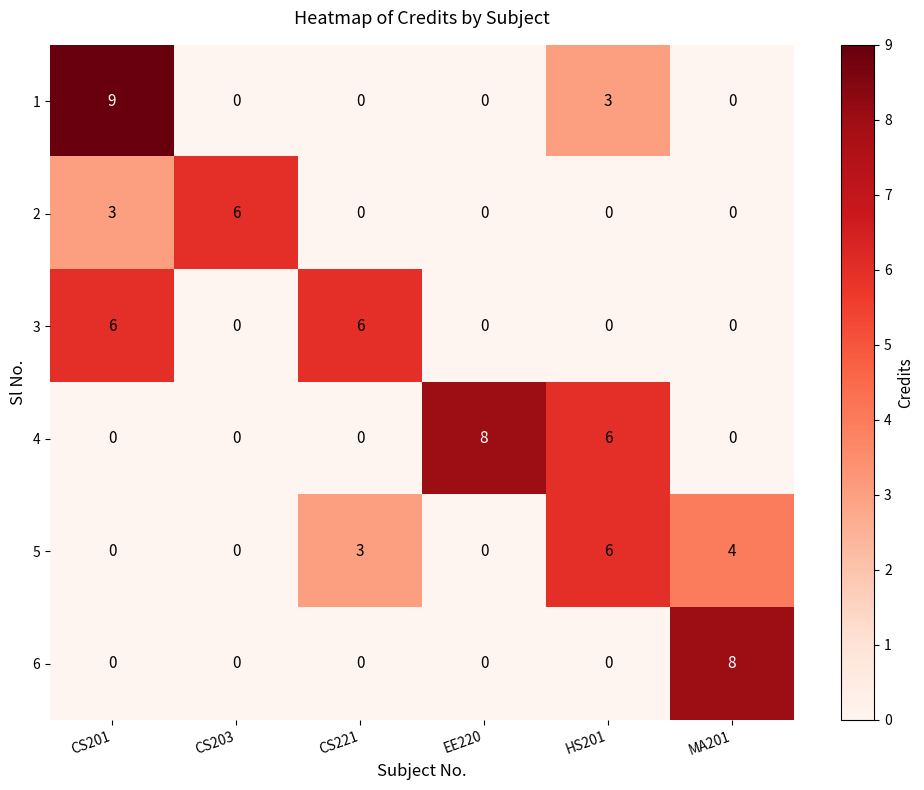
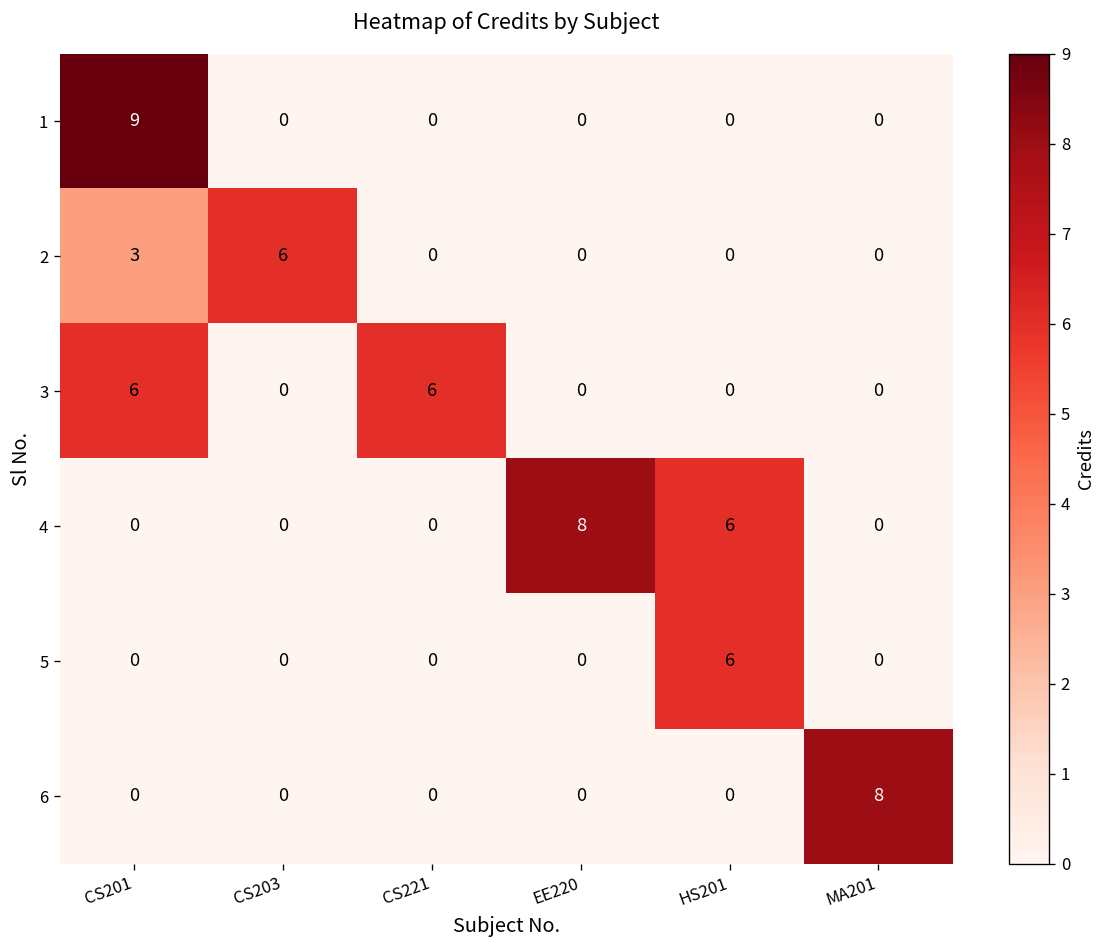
  {
    "1": {
      "CS201": 9,
      "CS203": 0,
      "CS221": 0,
      "EE220": 0,
-     "HS201": 3,
+     "HS201": 0,
      "MA201": 0
    },
    "2": {
      "CS201": 3,
      "CS203": 6,
      "CS221": 0,
      "EE220": 0,
      "HS201": 0,
      "MA201": 0
    },
    "3": {
      "CS201": 6,
      "CS203": 0,
      "CS221": 6,
      "EE220": 0,
      "HS201": 0,
      "MA201": 0
    },
    "4": {
      "CS201": 0,
      "CS203": 0,
      "CS221": 0,
      "EE220": 8,
      "HS201": 6,
      "MA201": 0
    },
    "5": {
      "CS201": 0,
      "CS203": 0,
-     "CS221": 3,
+     "CS221": 0,
      "EE220": 0,
      "HS201": 6,
-     "MA201": 4
+     "MA201": 0
    },
    "6": {
      "CS201": 0,
      "CS203": 0,
      "CS221": 0,
      "EE220": 0,
      "HS201": 0,
      "MA201": 8
    }
  }
